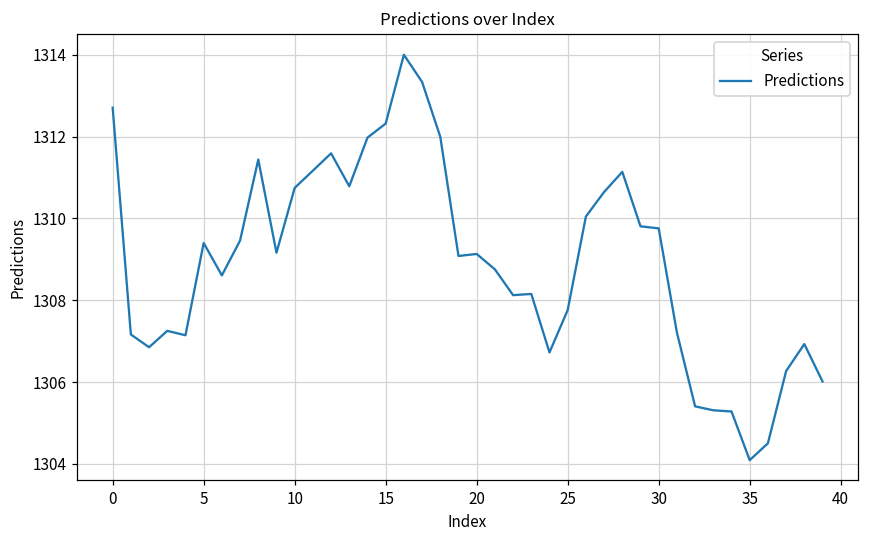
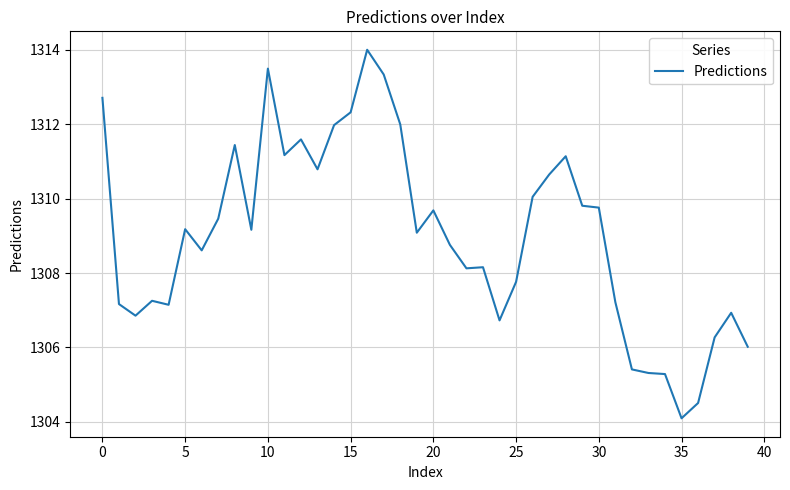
  {
    "0": 1312.7,
-   "5": 1309.4,
-   "10": 1310.7,
+   "5": 1309.2,
+   "10": 1313.5,
    "15": 1312.3,
-   "20": 1309.1,
+   "20": 1309.7,
    "25": 1307.8,
    "30": 1309.8,
    "35": 1304.1
  }
